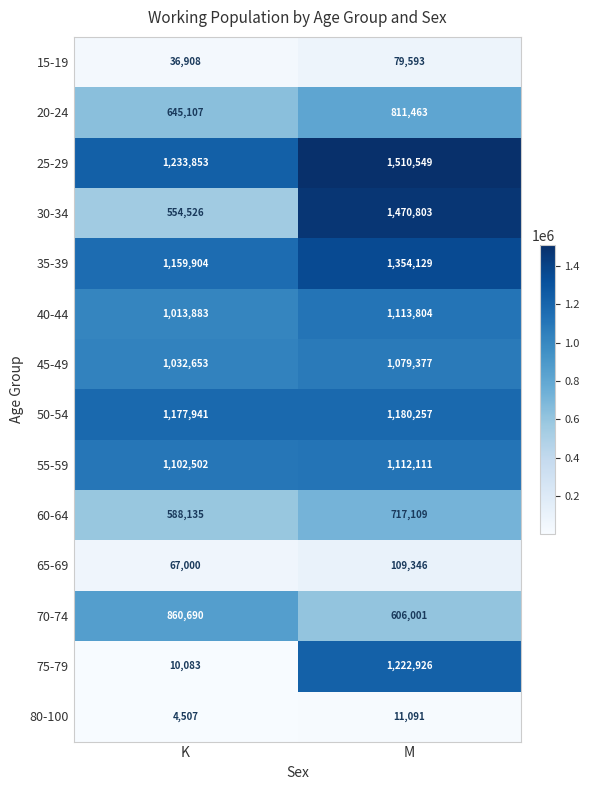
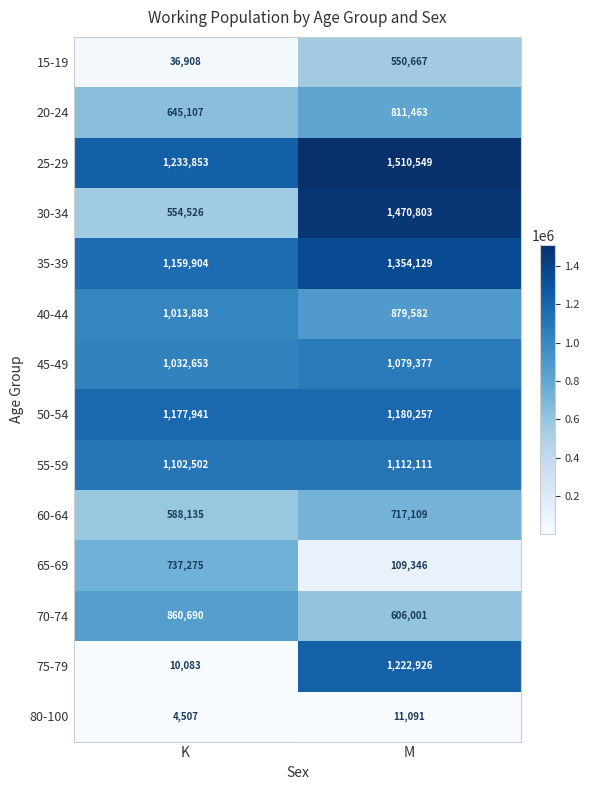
  {
    "15-19": {
      "K": "36,908",
-     "M": "79,593"
+     "M": "550,667"
    },
    "20-24": {
      "K": "645,107",
      "M": "811,463"
    },
    "25-29": {
      "K": "1,233,853",
      "M": "1,510,549"
    },
    "30-34": {
      "K": "554,526",
      "M": "1,470,803"
    },
    "35-39": {
      "K": "1,159,904",
      "M": "1,354,129"
    },
    "40-44": {
      "K": "1,013,883",
-     "M": "1,113,804"
+     "M": "879,582"
    },
    "45-49": {
      "K": "1,032,653",
      "M": "1,079,377"
    },
    "50-54": {
      "K": "1,177,941",
      "M": "1,180,257"
    },
    "55-59": {
      "K": "1,102,502",
      "M": "1,112,111"
    },
    "60-64": {
      "K": "588,135",
      "M": "717,109"
    },
    "65-69": {
-     "K": "67,000",
+     "K": "737,275",
      "M": "109,346"
    },
    "70-74": {
      "K": "860,690",
      "M": "606,001"
    },
    "75-79": {
      "K": "10,083",
      "M": "1,222,926"
    },
    "80-100": {
      "K": "4,507",
      "M": "11,091"
    }
  }
